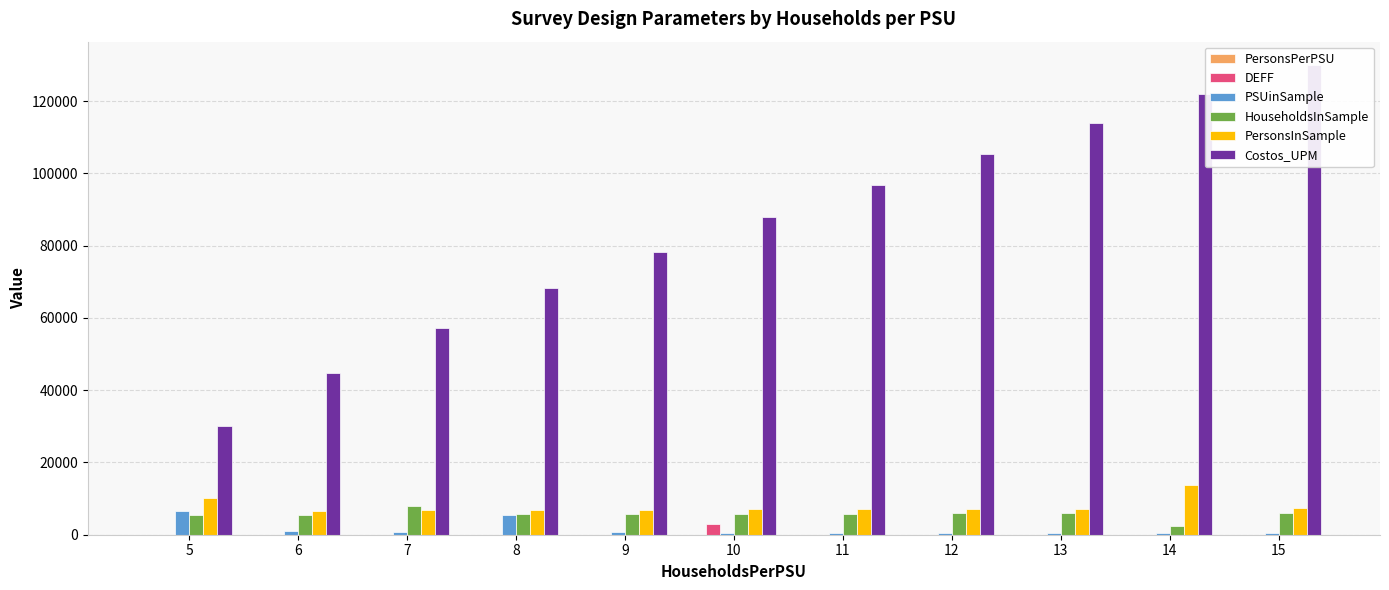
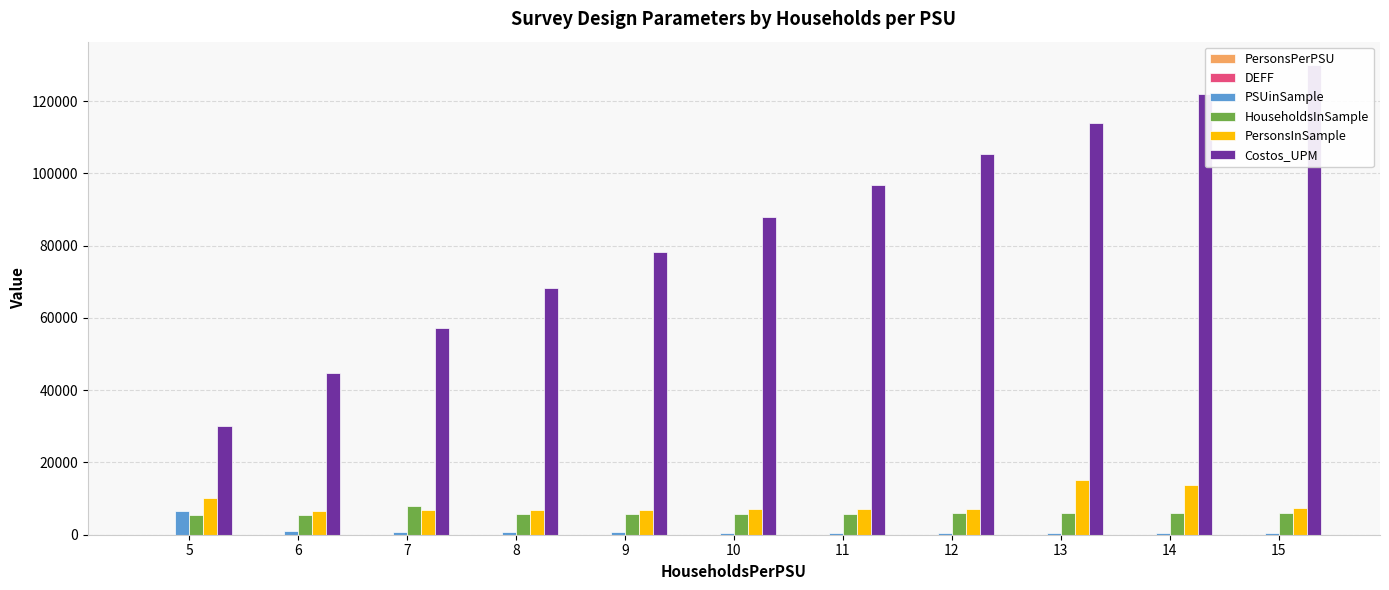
  {
    "DEFF": {
-     "10": 3000
+     "10": 0
    },
    "PSUinSample": {
      "5": 6000,
      "6": 1000,
      "7": 1000,
-     "8": 5000
+     "8": 1000
    },
    "HouseholdsInSample": {
      "5": 5000,
      "6": 5000,
      "7": 8000,
      "8": 6000,
      "9": 6000,
      "10": 6000,
      "11": 6000,
      "12": 6000,
      "13": 6000,
-     "14": 3000,
+     "14": 6000,
      "15": 6000
    },
    "PersonsInSample": {
      "5": 10000,
      "6": 7000,
      "7": 7000,
      "8": 7000,
      "9": 7000,
      "10": 7000,
      "11": 7000,
      "12": 7000,
-     "13": 7000,
+     "13": 15000,
      "14": 14000,
      "15": 7000
    },
    "Costos_UPM": {
      "5": 30000,
      "6": 45000,
      "7": 57000,
      "8": 68000,
      "9": 78000,
      "10": 88000,
      "11": 97000,
      "12": 105000,
      "13": 114000
    }
  }
